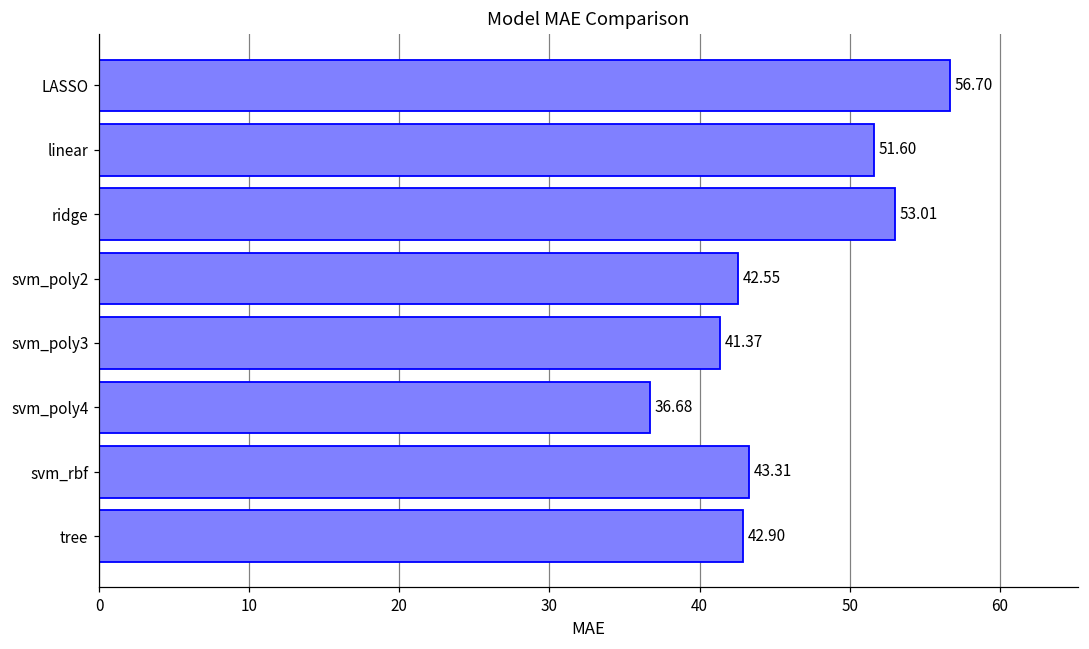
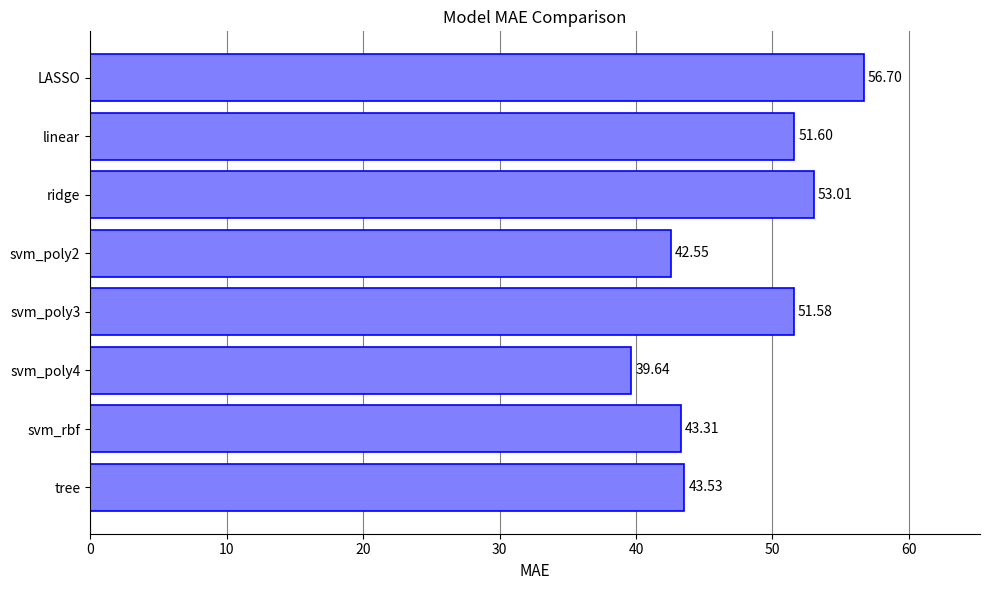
  {
    "LASSO": 56.70,
    "linear": 51.60,
    "ridge": 53.01,
    "svm_poly2": 42.55,
-   "svm_poly3": 41.37,
-   "svm_poly4": 36.68,
+   "svm_poly3": 51.58,
+   "svm_poly4": 39.64,
    "svm_rbf": 43.31,
-   "tree": 42.90
+   "tree": 43.53
  }
